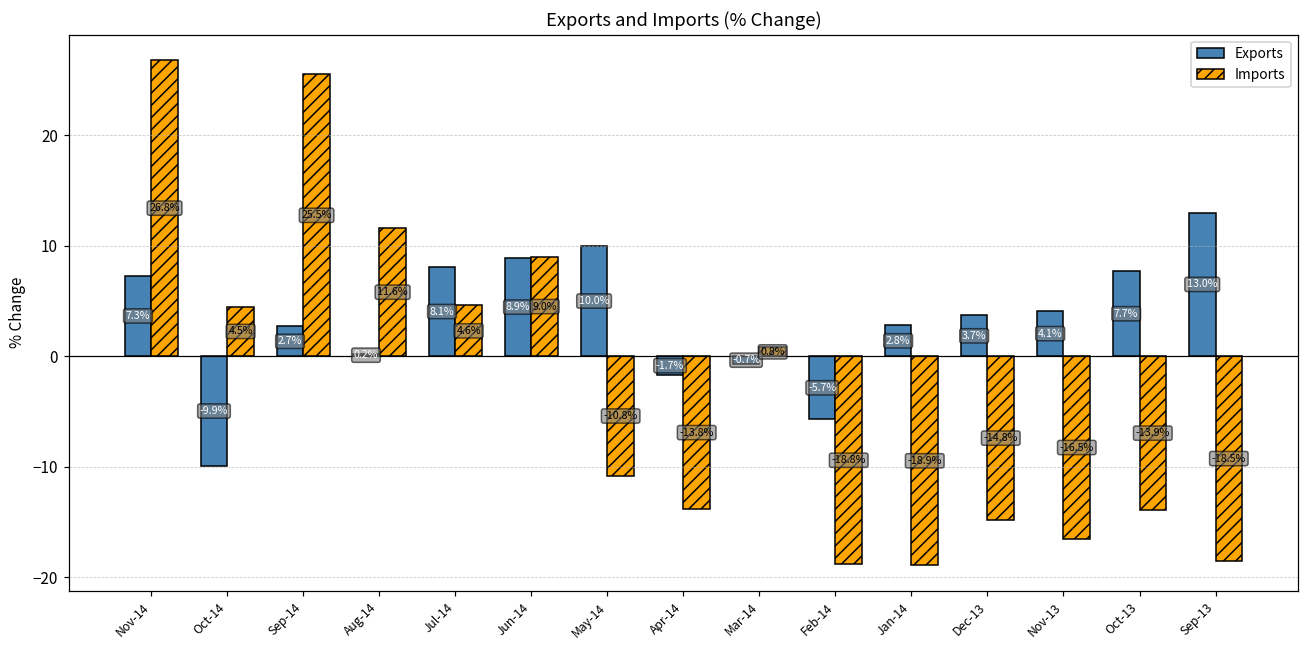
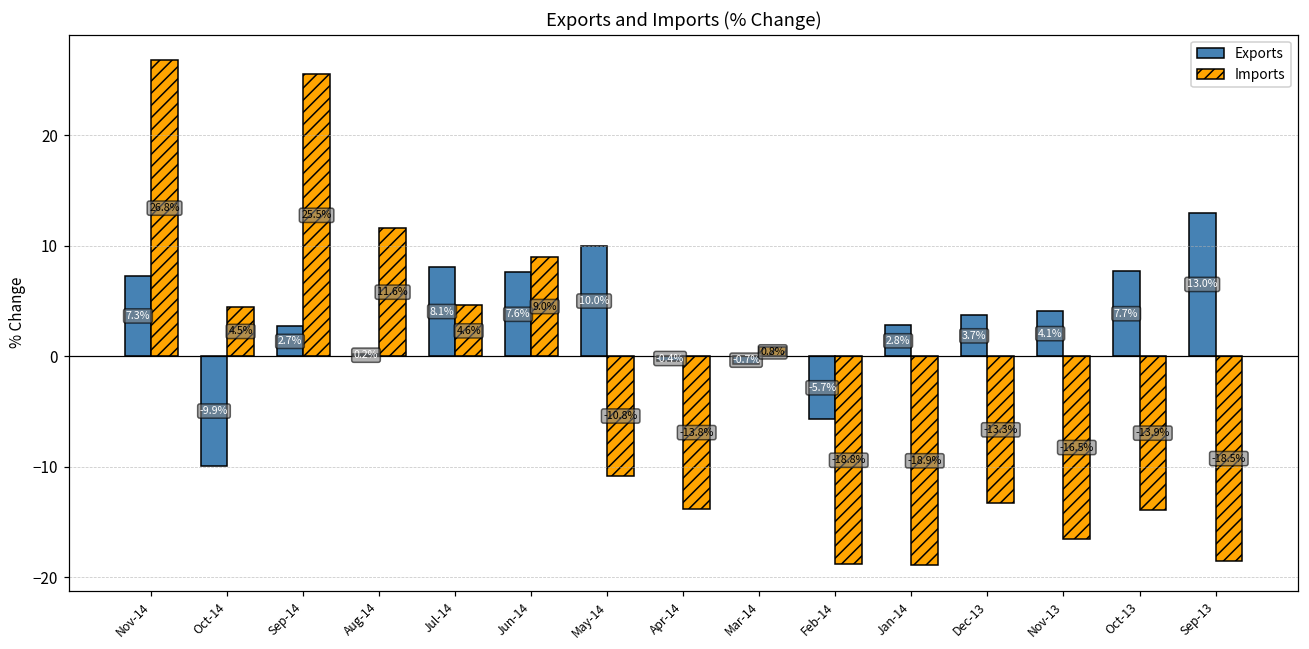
  {
    "Exports": {
-     "Jun-14": "8.9%",
-     "Apr-14": "-1.7%"
+     "Jun-14": "7.6%",
+     "Apr-14": "-0.4%"
    },
    "Imports": {
-     "Dec-13": "-14.8%"
+     "Dec-13": "-13.3%"
    }
  }
